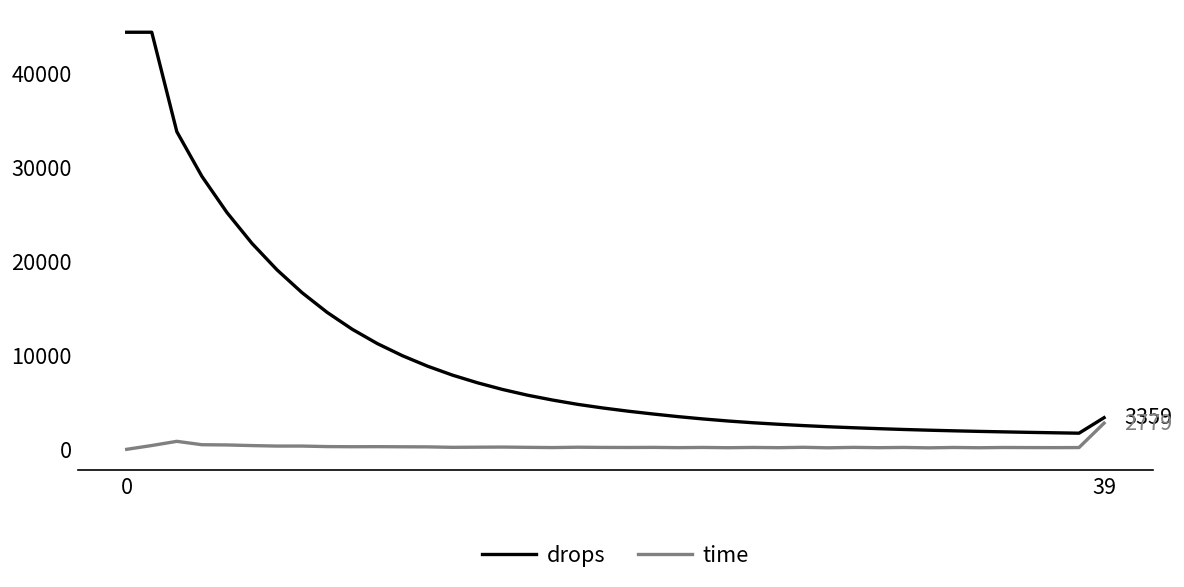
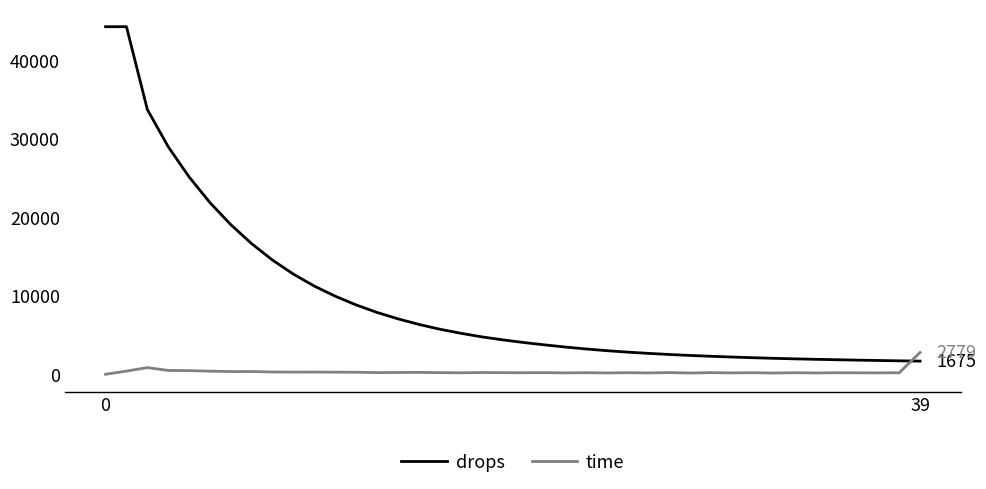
  {
    "drops": {
-     "39": 3359
+     "39": 1675
    },
    "time": {
      "0": 0
    }
  }
